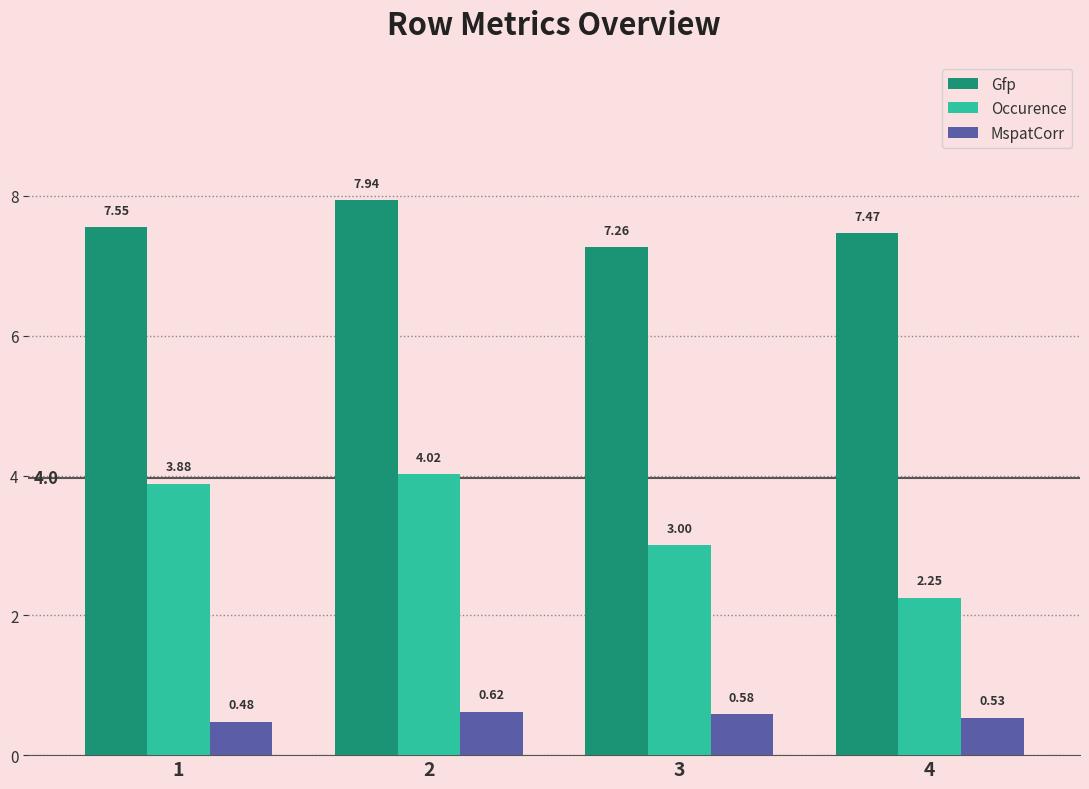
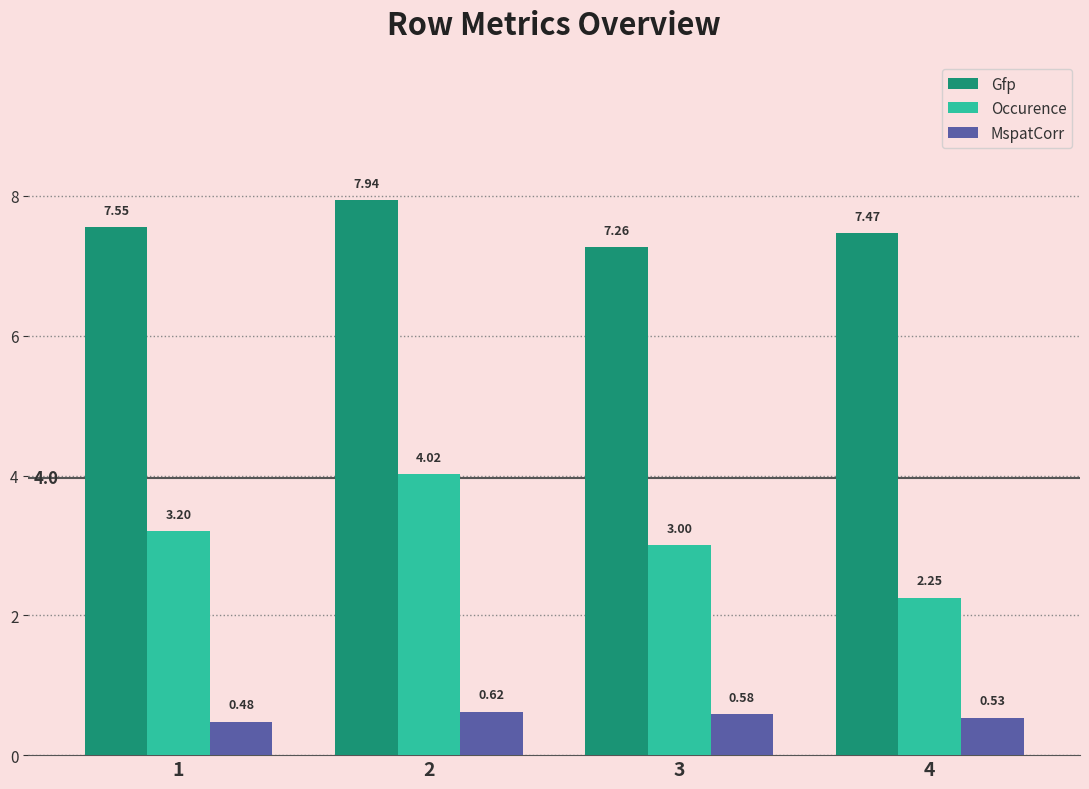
  {
    "Gfp": {
      "1": 7.55,
      "2": 7.94,
      "3": 7.26,
      "4": 7.47
    },
    "Occurence": {
-     "1": 3.88,
+     "1": 3.20,
      "2": 4.02,
      "3": 3.00,
      "4": 2.25
    },
    "MspatCorr": {
      "1": 0.48,
      "2": 0.62,
      "3": 0.58,
      "4": 0.53
    }
  }
